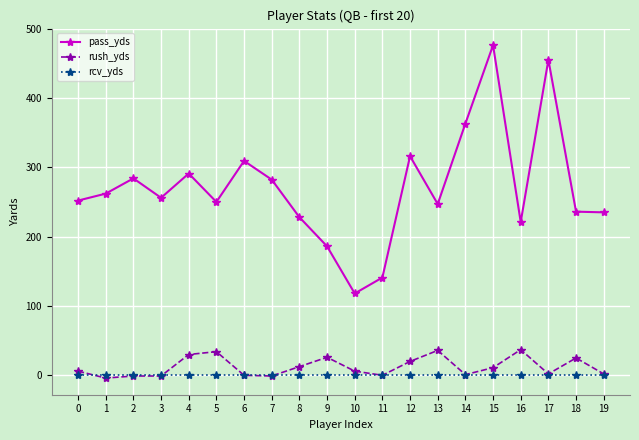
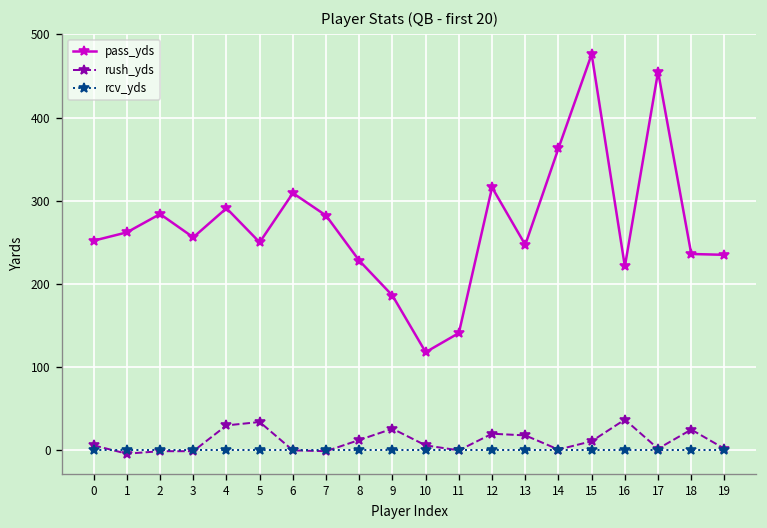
  {
    "pass_yds": {
      "0": 250,
      "1": 260,
      "2": 280,
      "3": 260,
      "4": 290,
      "5": 250,
      "6": 310,
      "7": 280,
      "8": 230,
      "9": 190,
      "10": 120,
      "11": 140,
      "12": 320,
      "13": 250,
      "14": 360,
      "15": 480,
      "16": 220,
      "17": 460,
      "18": 240,
      "19": 240
    },
    "rush_yds": {
      "0": 10,
      "1": 0,
      "4": 30,
      "5": 30,
      "8": 10,
      "9": 30,
      "10": 10,
      "12": 20,
-     "13": 40,
+     "13": 20,
      "15": 10,
      "16": 40,
      "18": 30
    },
    "rcv_yds": {
      "0": 0,
      "1": 0,
      "4": 0,
      "5": 0,
      "8": 0,
      "9": 0,
      "10": 0,
      "12": 0,
      "13": 0,
      "15": 0,
      "16": 0,
      "18": 0
    }
  }
